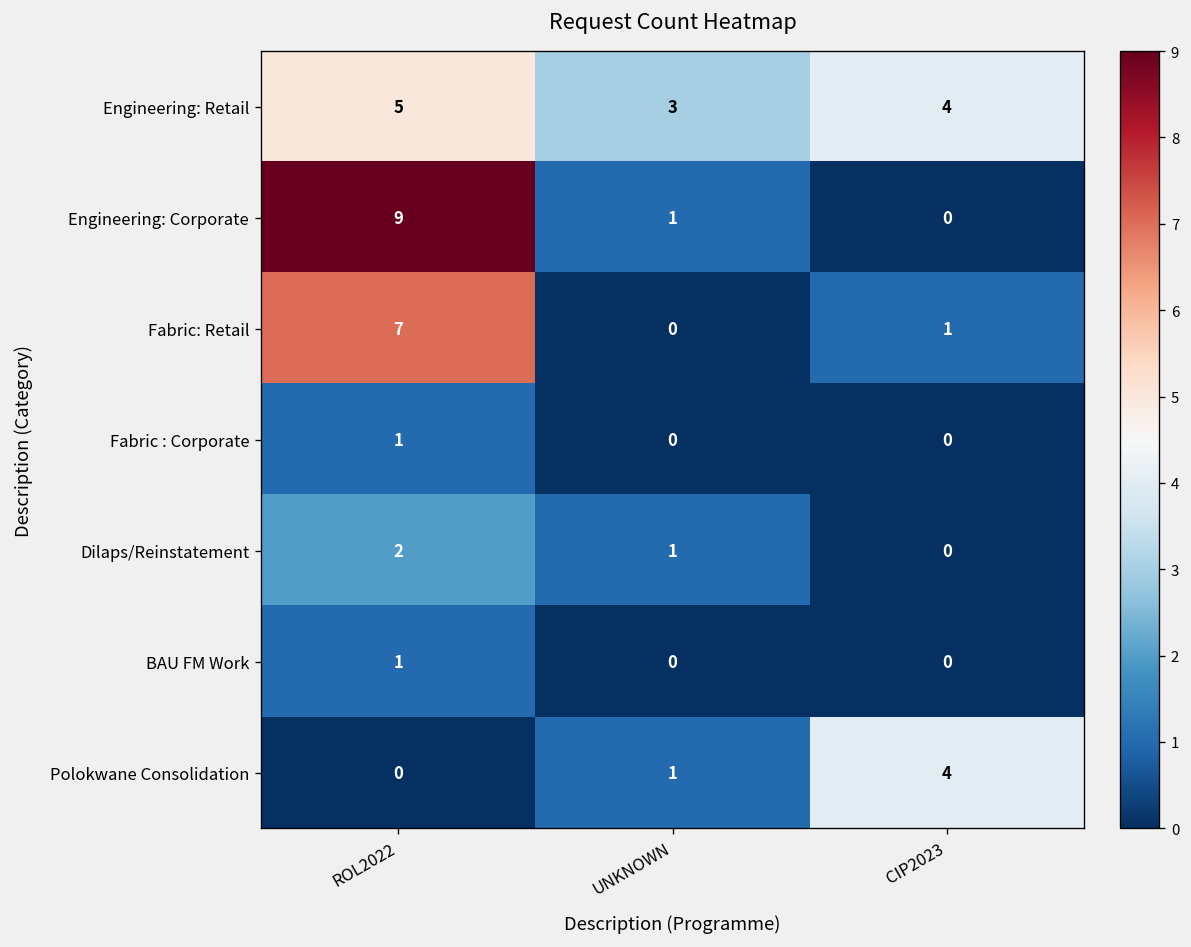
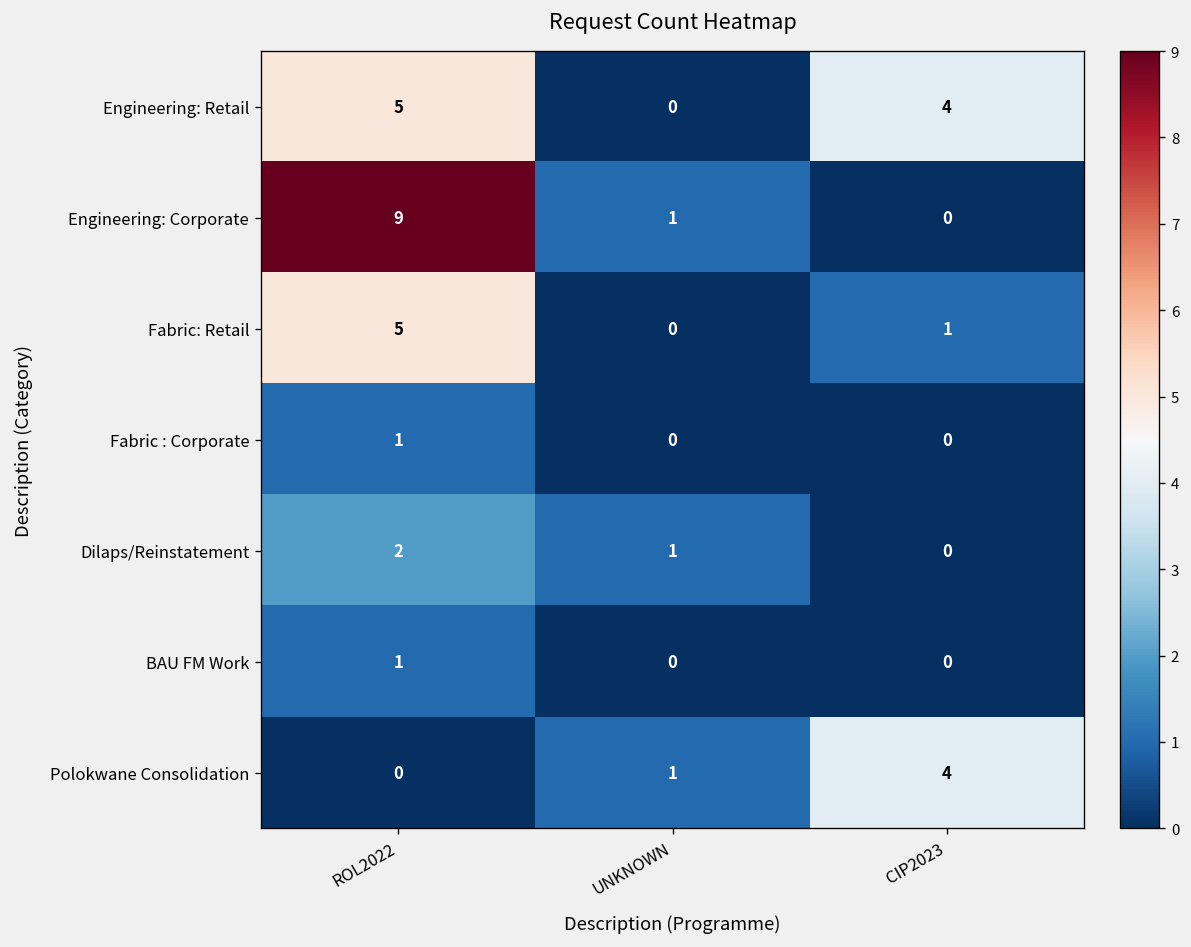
  {
    "Engineering: Retail": {
      "ROL2022": 5,
-     "UNKNOWN": 3,
+     "UNKNOWN": 0,
      "CIP2023": 4
    },
    "Engineering: Corporate": {
      "ROL2022": 9,
      "UNKNOWN": 1,
      "CIP2023": 0
    },
    "Fabric: Retail": {
-     "ROL2022": 7,
+     "ROL2022": 5,
      "UNKNOWN": 0,
      "CIP2023": 1
    },
    "Fabric : Corporate": {
      "ROL2022": 1,
      "UNKNOWN": 0,
      "CIP2023": 0
    },
    "Dilaps/Reinstatement": {
      "ROL2022": 2,
      "UNKNOWN": 1,
      "CIP2023": 0
    },
    "BAU FM Work": {
      "ROL2022": 1,
      "UNKNOWN": 0,
      "CIP2023": 0
    },
    "Polokwane Consolidation": {
      "ROL2022": 0,
      "UNKNOWN": 1,
      "CIP2023": 4
    }
  }
